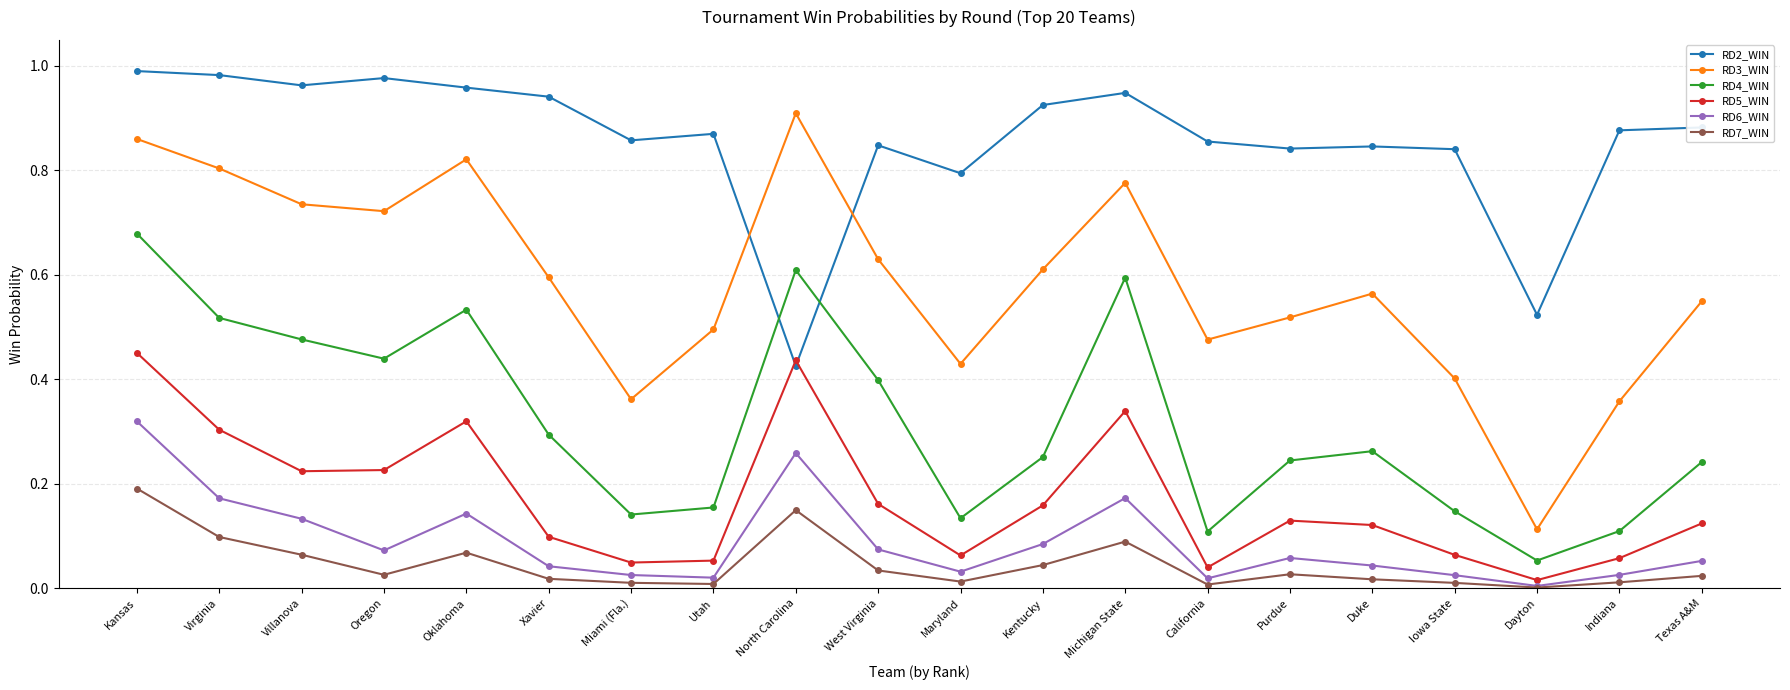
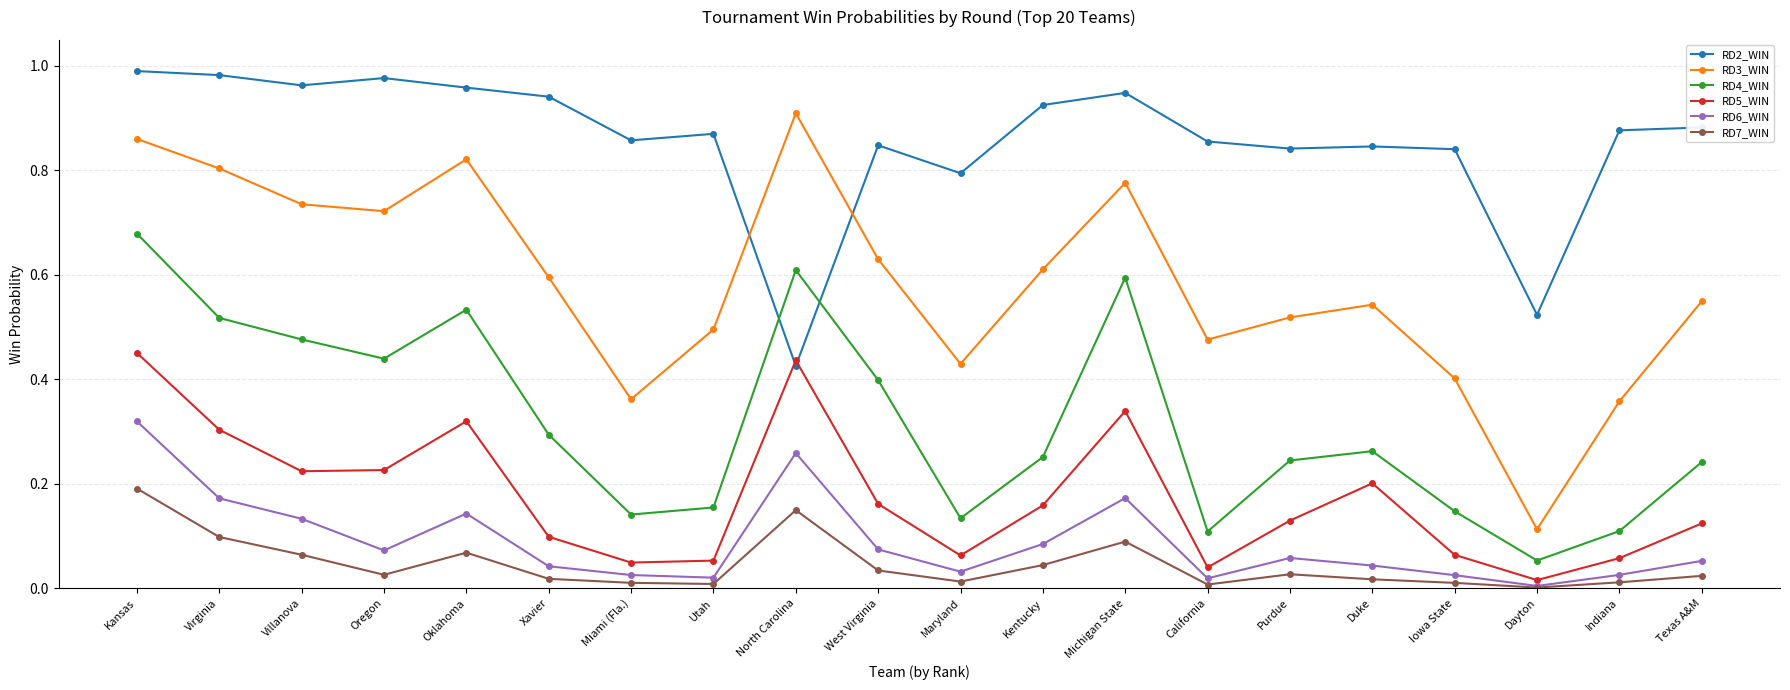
  {
    "RD2_WIN": {
      "Kansas": 0.99,
      "Virginia": 0.98,
      "Villanova": 0.96,
      "Oregon": 0.98,
      "Oklahoma": 0.96,
      "Xavier": 0.94,
      "Miami (Fla.)": 0.86,
      "Utah": 0.87,
      "North Carolina": 0.43,
      "West Virginia": 0.85,
      "Maryland": 0.79,
      "Kentucky": 0.93,
      "Michigan State": 0.95,
      "California": 0.86,
      "Purdue": 0.84,
      "Duke": 0.85,
      "Iowa State": 0.84,
      "Dayton": 0.52,
      "Indiana": 0.88
    },
    "RD3_WIN": {
      "Kansas": 0.86,
      "Virginia": 0.80,
      "Villanova": 0.74,
      "Oregon": 0.72,
      "Oklahoma": 0.82,
      "Xavier": 0.60,
      "Miami (Fla.)": 0.36,
      "Utah": 0.50,
      "North Carolina": 0.91,
      "West Virginia": 0.63,
      "Maryland": 0.43,
      "Kentucky": 0.61,
      "Michigan State": 0.78,
      "California": 0.48,
      "Purdue": 0.52,
-     "Duke": 0.56,
+     "Duke": 0.54,
      "Iowa State": 0.40,
      "Dayton": 0.11,
      "Indiana": 0.36,
      "Texas A&M": 0.55
    },
    "RD4_WIN": {
      "Kansas": 0.68,
      "Virginia": 0.52,
      "Villanova": 0.48,
      "Oregon": 0.44,
      "Oklahoma": 0.53,
      "Xavier": 0.29,
      "Miami (Fla.)": 0.14,
      "Utah": 0.15,
      "North Carolina": 0.61,
      "West Virginia": 0.40,
      "Maryland": 0.13,
      "Kentucky": 0.25,
      "Michigan State": 0.59,
      "California": 0.11,
      "Purdue": 0.24,
      "Duke": 0.26,
      "Iowa State": 0.15,
      "Dayton": 0.05,
      "Indiana": 0.11,
      "Texas A&M": 0.24
    },
    "RD5_WIN": {
      "Kansas": 0.45,
      "Virginia": 0.30,
      "Villanova": 0.22,
      "Oregon": 0.23,
      "Oklahoma": 0.32,
      "Xavier": 0.10,
      "Miami (Fla.)": 0.05,
      "Utah": 0.05,
      "North Carolina": 0.44,
      "West Virginia": 0.16,
      "Maryland": 0.06,
      "Kentucky": 0.16,
      "Michigan State": 0.34,
      "California": 0.04,
      "Purdue": 0.13,
-     "Duke": 0.12,
+     "Duke": 0.20,
      "Iowa State": 0.06,
      "Dayton": 0.02,
      "Indiana": 0.06,
      "Texas A&M": 0.12
    },
    "RD6_WIN": {
      "Kansas": 0.32,
      "Virginia": 0.17,
      "Villanova": 0.13,
      "Oregon": 0.07,
      "Oklahoma": 0.14,
      "Xavier": 0.04,
      "Miami (Fla.)": 0.03,
      "Utah": 0.02,
      "North Carolina": 0.26,
      "West Virginia": 0.07,
      "Maryland": 0.03,
      "Kentucky": 0.08,
      "Michigan State": 0.17,
      "California": 0.02,
      "Purdue": 0.06,
      "Duke": 0.04,
      "Iowa State": 0.03,
      "Indiana": 0.03,
      "Texas A&M": 0.05
    },
    "RD7_WIN": {
      "Kansas": 0.19,
      "Virginia": 0.10,
      "Villanova": 0.06,
      "Oregon": 0.03,
      "Oklahoma": 0.07,
      "Xavier": 0.02,
      "Miami (Fla.)": 0.01,
      "Utah": 0.01,
      "North Carolina": 0.15,
      "West Virginia": 0.03,
      "Maryland": 0.01,
      "Kentucky": 0.04,
      "Michigan State": 0.09,
      "California": 0.01,
      "Purdue": 0.03,
      "Duke": 0.02,
      "Iowa State": 0.01,
      "Indiana": 0.01,
      "Texas A&M": 0.02
    }
  }
